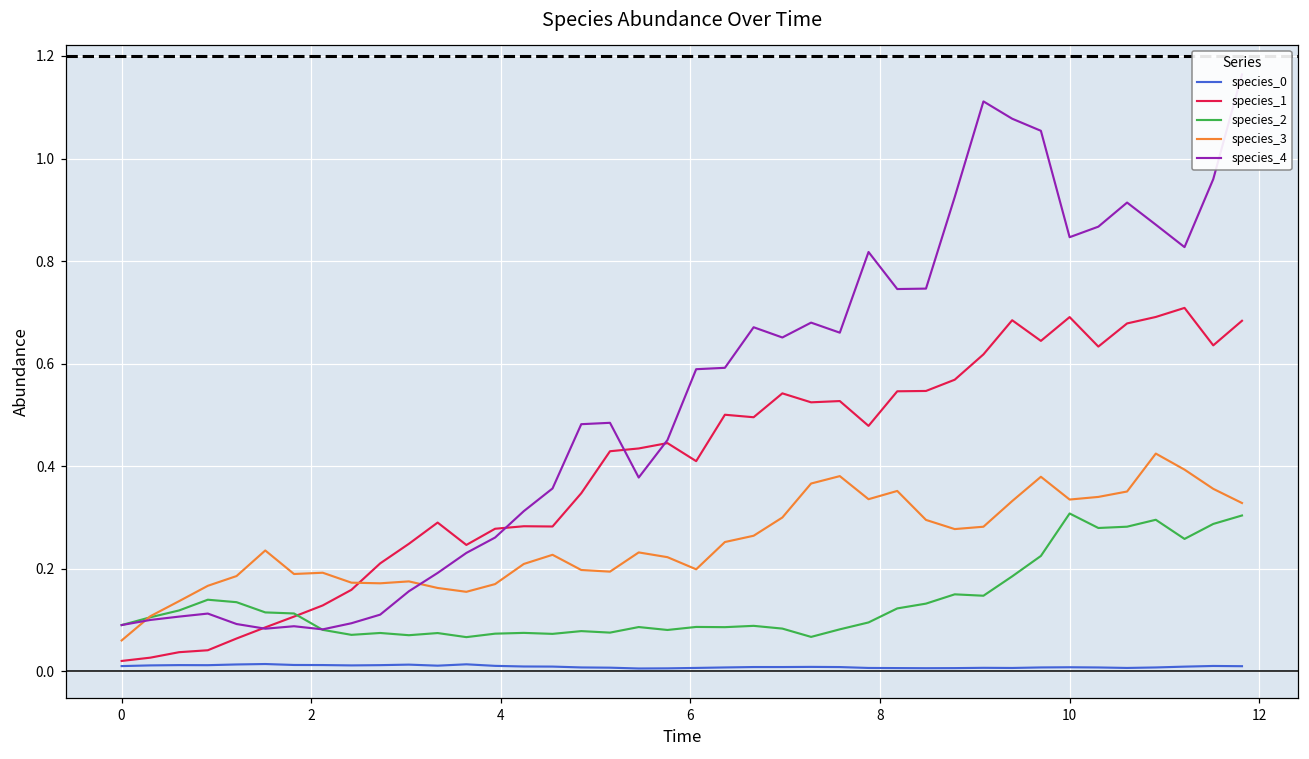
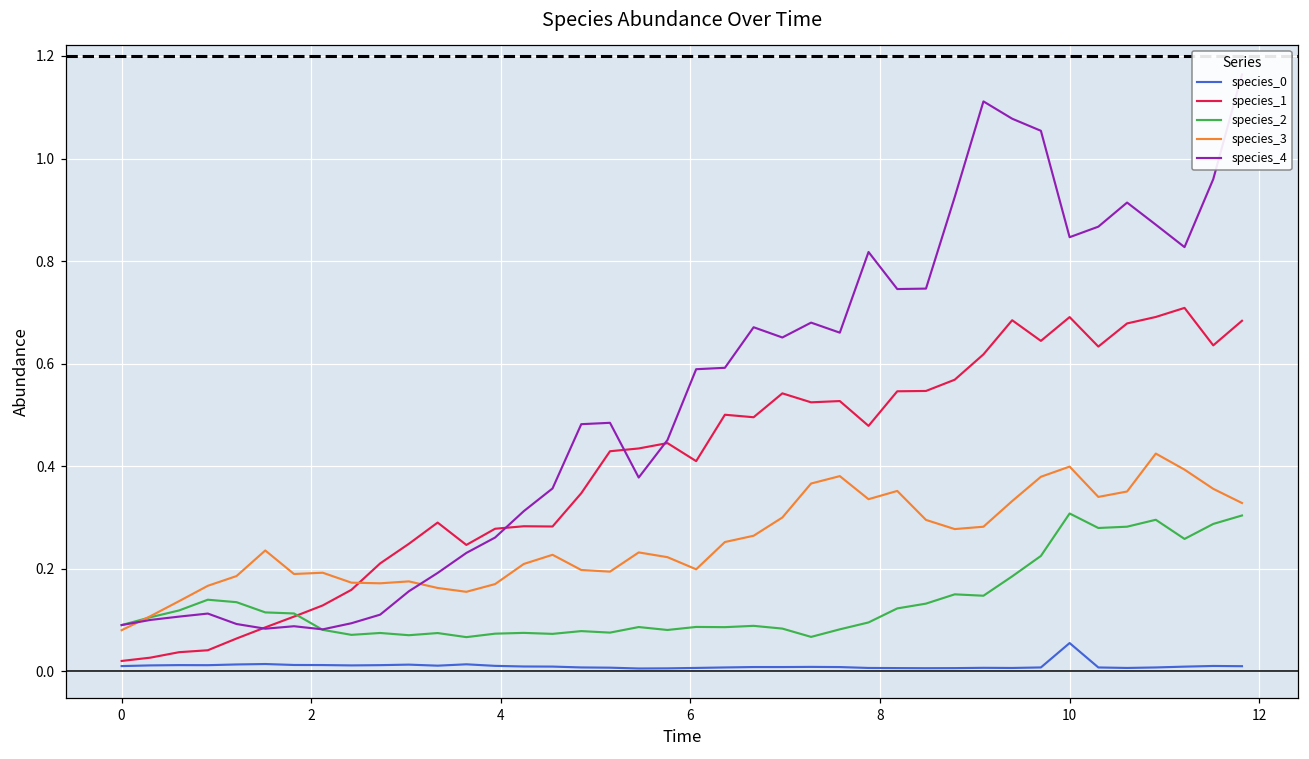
  {
    "species_0": {
      "0": 0.01,
-     "10": 0.01
+     "10": 0.05
    },
    "species_1": {
      "0": 0.02,
      "10": 0.69
    },
    "species_2": {
      "10": 0.31
    },
    "species_3": {
-     "0": 0.06,
-     "10": 0.33
+     "0": 0.08,
+     "10": 0.40
    },
    "species_4": {
      "10": 0.85
    }
  }
